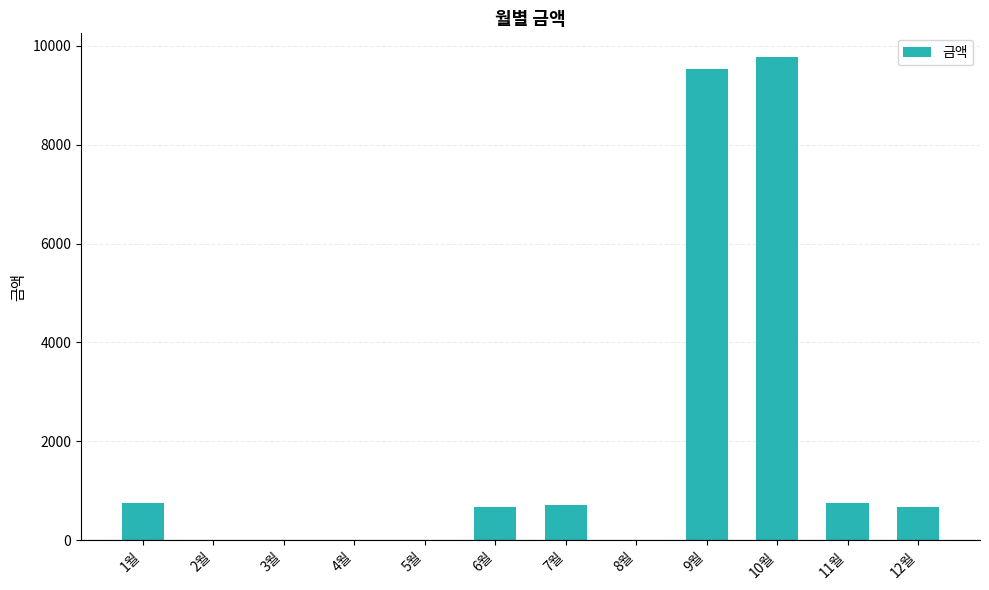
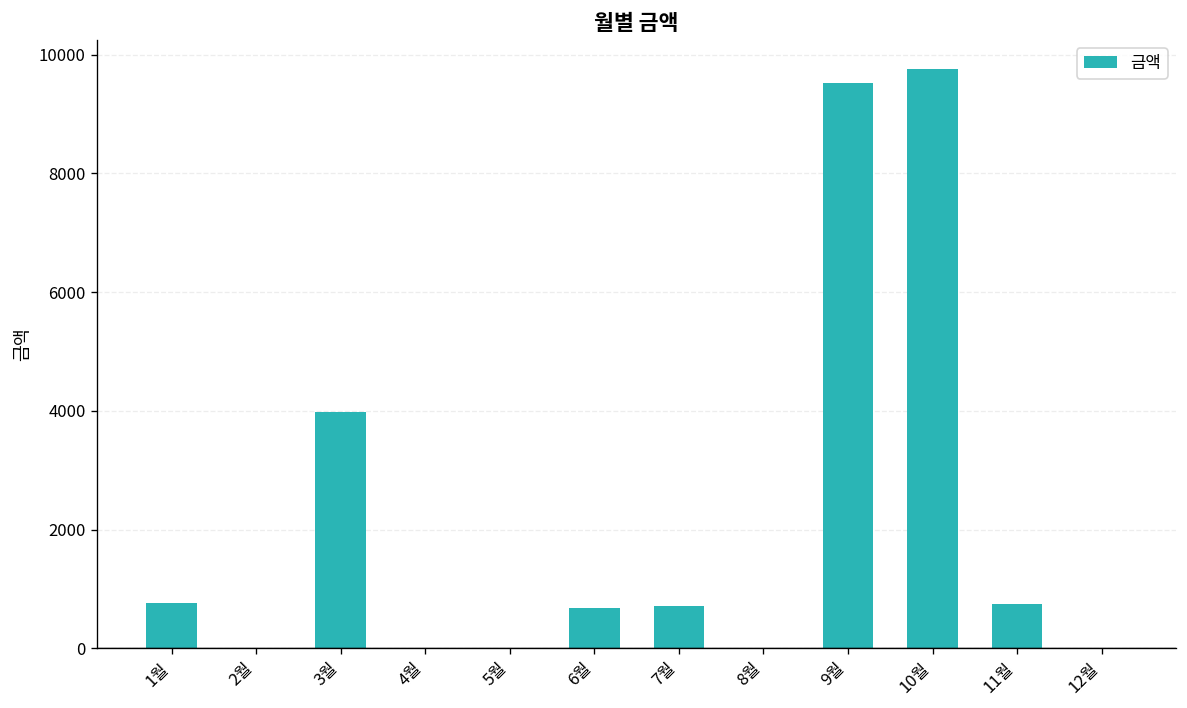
  {
    "1월": 800,
    "2월": 0,
-   "3월": 0,
+   "3월": 4000,
    "4월": 0,
    "5월": 0,
    "6월": 700,
    "7월": 700,
    "8월": 0,
    "9월": 9500,
    "10월": 9800,
    "11월": 800,
-   "12월": 700
+   "12월": 0
  }
